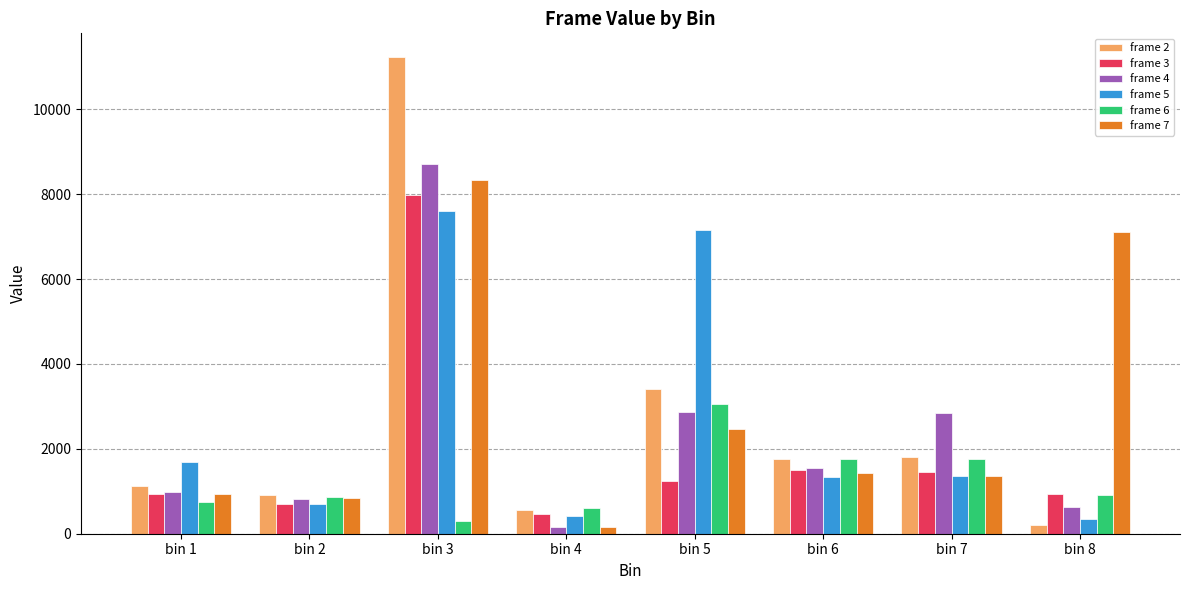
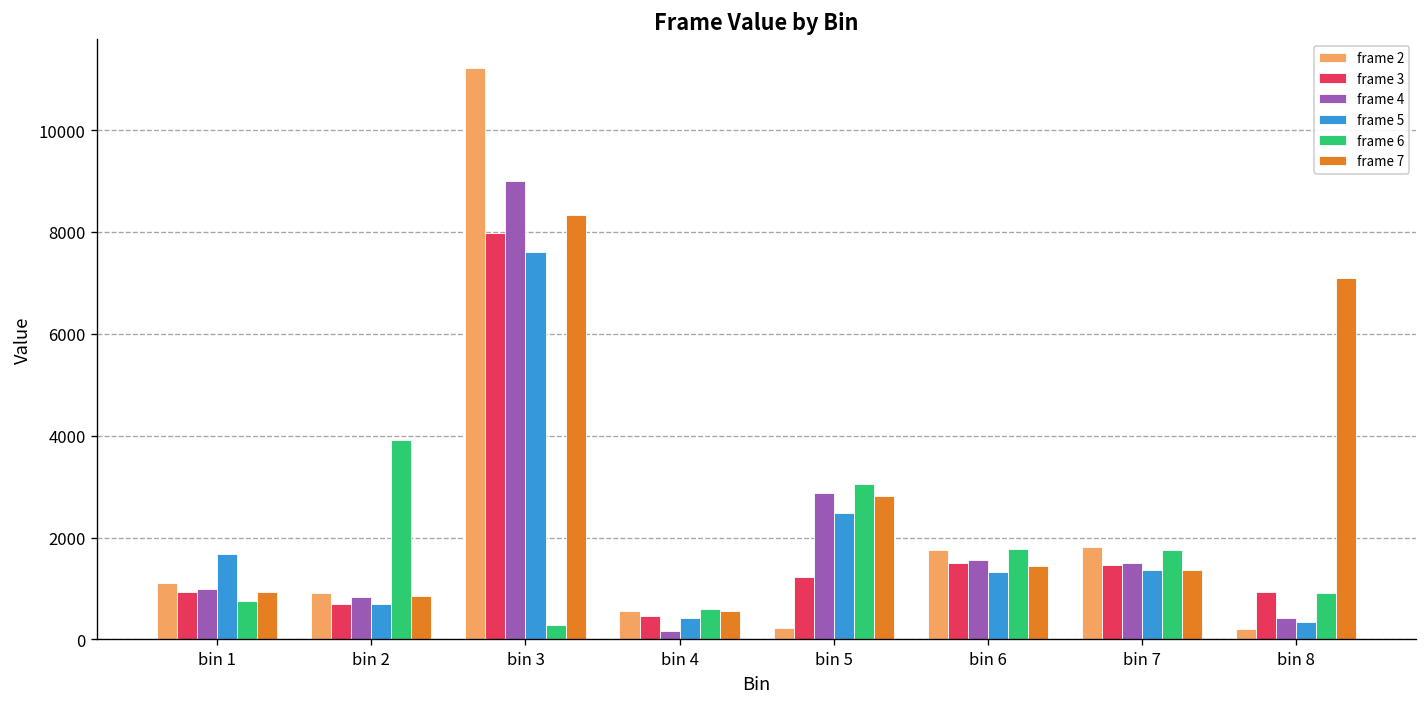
  {
    "frame 2": {
      "bin 1": 1100,
      "bin 2": 900,
      "bin 3": 11200,
      "bin 4": 600,
-     "bin 5": 3400,
+     "bin 5": 200,
      "bin 6": 1800,
      "bin 7": 1800,
      "bin 8": 200
    },
    "frame 3": {
      "bin 1": 900,
      "bin 2": 700,
      "bin 3": 8000,
      "bin 4": 500,
      "bin 5": 1200,
      "bin 6": 1500,
      "bin 7": 1500,
      "bin 8": 900
    },
    "frame 4": {
      "bin 1": 1000,
      "bin 2": 800,
-     "bin 3": 8700,
+     "bin 3": 9000,
      "bin 4": 200,
      "bin 5": 2900,
      "bin 6": 1600,
-     "bin 7": 2800,
-     "bin 8": 600
+     "bin 7": 1500,
+     "bin 8": 400
    },
    "frame 5": {
      "bin 1": 1700,
      "bin 2": 700,
      "bin 3": 7600,
      "bin 4": 400,
-     "bin 5": 7100,
+     "bin 5": 2500,
      "bin 6": 1300,
      "bin 7": 1400,
      "bin 8": 300
    },
    "frame 6": {
      "bin 1": 800,
-     "bin 2": 900,
+     "bin 2": 3900,
      "bin 3": 300,
      "bin 4": 600,
      "bin 5": 3100,
      "bin 6": 1800,
      "bin 7": 1800,
      "bin 8": 900
    },
    "frame 7": {
      "bin 1": 900,
      "bin 2": 800,
      "bin 3": 8300,
-     "bin 4": 200,
-     "bin 5": 2500,
+     "bin 4": 600,
+     "bin 5": 2800,
      "bin 6": 1400,
      "bin 7": 1400,
      "bin 8": 7100
    }
  }
